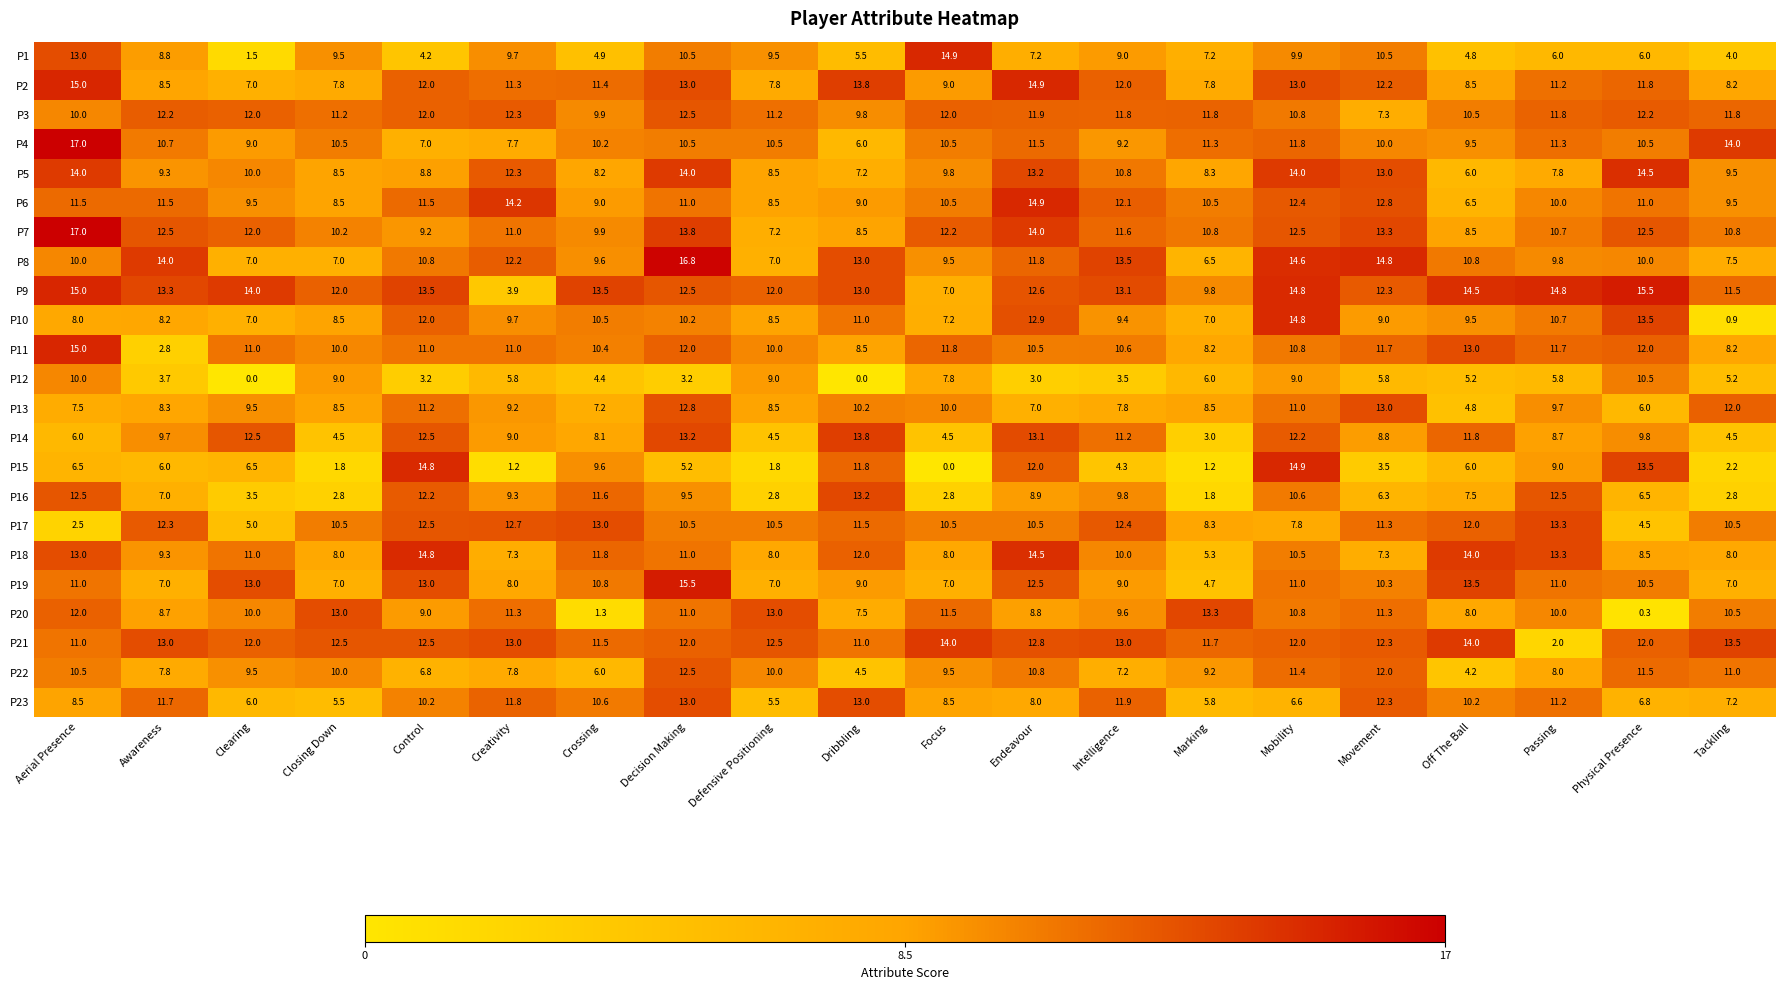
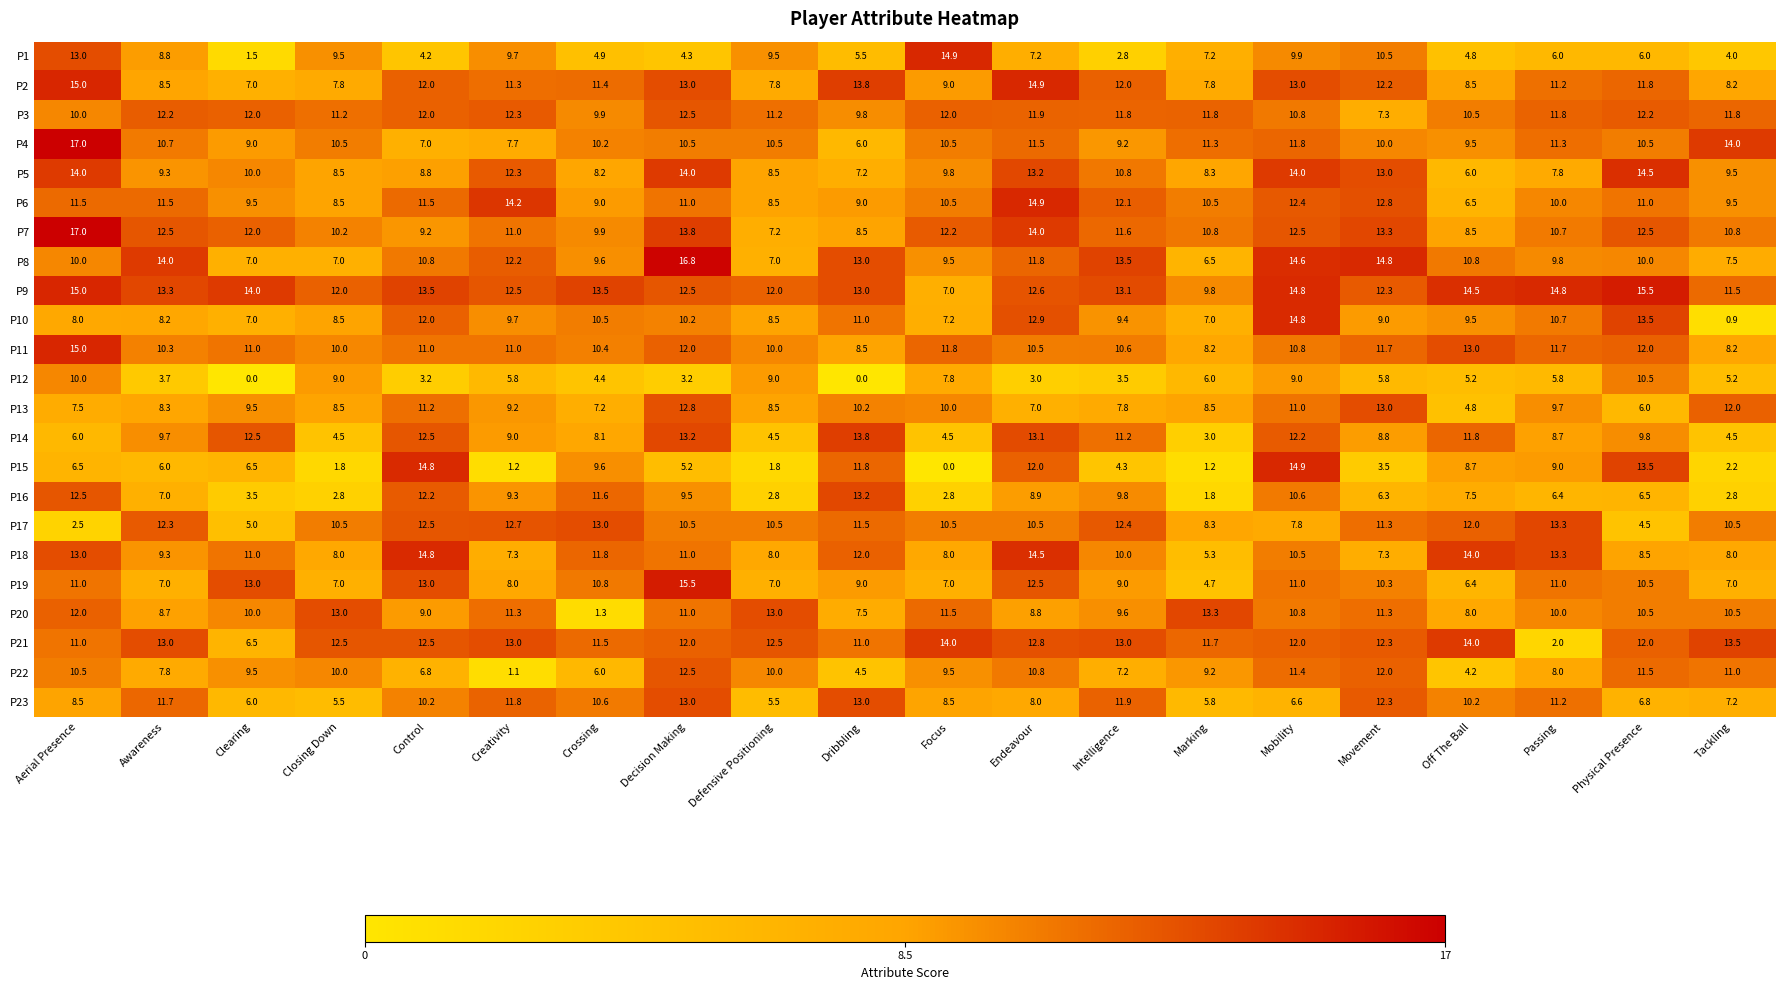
  {
    "P1": {
      "Aerial Presence": 13.0,
      "Awareness": 8.8,
      "Clearing": 1.5,
      "Closing Down": 9.5,
      "Control": 4.2,
      "Creativity": 9.7,
      "Crossing": 4.9,
-     "Decision Making": 10.5,
+     "Decision Making": 4.3,
      "Defensive Positioning": 9.5,
      "Dribbling": 5.5,
      "Focus": 14.9,
      "Endeavour": 7.2,
-     "Intelligence": 9.0,
+     "Intelligence": 2.8,
      "Marking": 7.2,
      "Mobility": 9.9,
      "Movement": 10.5,
      "Off The Ball": 4.8,
      "Passing": 6.0,
      "Physical Presence": 6.0,
      "Tackling": 4.0
    },
    "P9": {
      "Aerial Presence": 15.0,
      "Awareness": 13.3,
      "Clearing": 14.0,
      "Closing Down": 12.0,
      "Control": 13.5,
-     "Creativity": 3.9,
+     "Creativity": 12.5,
      "Crossing": 13.5,
      "Decision Making": 12.5,
      "Defensive Positioning": 12.0,
      "Dribbling": 13.0,
      "Focus": 7.0,
      "Endeavour": 12.6,
      "Intelligence": 13.1,
      "Marking": 9.8,
      "Mobility": 14.8,
      "Movement": 12.3,
      "Off The Ball": 14.5,
      "Passing": 14.8,
      "Physical Presence": 15.5,
      "Tackling": 11.5
    },
    "P11": {
      "Aerial Presence": 15.0,
-     "Awareness": 2.8,
+     "Awareness": 10.3,
      "Clearing": 11.0,
      "Closing Down": 10.0,
      "Control": 11.0,
      "Creativity": 11.0,
      "Crossing": 10.4,
      "Decision Making": 12.0,
      "Defensive Positioning": 10.0,
      "Dribbling": 8.5,
      "Focus": 11.8,
      "Endeavour": 10.5,
      "Intelligence": 10.6,
      "Marking": 8.2,
      "Mobility": 10.8,
      "Movement": 11.7,
      "Off The Ball": 13.0,
      "Passing": 11.7,
      "Physical Presence": 12.0,
      "Tackling": 8.2
    },
    "P15": {
      "Aerial Presence": 6.5,
      "Awareness": 6.0,
      "Clearing": 6.5,
      "Closing Down": 1.8,
      "Control": 14.8,
      "Creativity": 1.2,
      "Crossing": 9.6,
      "Decision Making": 5.2,
      "Defensive Positioning": 1.8,
      "Dribbling": 11.8,
      "Focus": 0.0,
      "Endeavour": 12.0,
      "Intelligence": 4.3,
      "Marking": 1.2,
      "Mobility": 14.9,
      "Movement": 3.5,
-     "Off The Ball": 6.0,
+     "Off The Ball": 8.7,
      "Passing": 9.0,
      "Physical Presence": 13.5,
      "Tackling": 2.2
    },
    "P16": {
      "Aerial Presence": 12.5,
      "Awareness": 7.0,
      "Clearing": 3.5,
      "Closing Down": 2.8,
      "Control": 12.2,
      "Creativity": 9.3,
      "Crossing": 11.6,
      "Decision Making": 9.5,
      "Defensive Positioning": 2.8,
      "Dribbling": 13.2,
      "Focus": 2.8,
      "Endeavour": 8.9,
      "Intelligence": 9.8,
      "Marking": 1.8,
      "Mobility": 10.6,
      "Movement": 6.3,
      "Off The Ball": 7.5,
-     "Passing": 12.5,
+     "Passing": 6.4,
      "Physical Presence": 6.5,
      "Tackling": 2.8
    },
    "P19": {
      "Aerial Presence": 11.0,
      "Awareness": 7.0,
      "Clearing": 13.0,
      "Closing Down": 7.0,
      "Control": 13.0,
      "Creativity": 8.0,
      "Crossing": 10.8,
      "Decision Making": 15.5,
      "Defensive Positioning": 7.0,
      "Dribbling": 9.0,
      "Focus": 7.0,
      "Endeavour": 12.5,
      "Intelligence": 9.0,
      "Marking": 4.7,
      "Mobility": 11.0,
      "Movement": 10.3,
-     "Off The Ball": 13.5,
+     "Off The Ball": 6.4,
      "Passing": 11.0,
      "Physical Presence": 10.5,
      "Tackling": 7.0
    },
    "P20": {
      "Aerial Presence": 12.0,
      "Awareness": 8.7,
      "Clearing": 10.0,
      "Closing Down": 13.0,
      "Control": 9.0,
      "Creativity": 11.3,
      "Crossing": 1.3,
      "Decision Making": 11.0,
      "Defensive Positioning": 13.0,
      "Dribbling": 7.5,
      "Focus": 11.5,
      "Endeavour": 8.8,
      "Intelligence": 9.6,
      "Marking": 13.3,
      "Mobility": 10.8,
      "Movement": 11.3,
      "Off The Ball": 8.0,
      "Passing": 10.0,
-     "Physical Presence": 0.3,
+     "Physical Presence": 10.5,
      "Tackling": 10.5
    },
    "P21": {
      "Aerial Presence": 11.0,
      "Awareness": 13.0,
-     "Clearing": 12.0,
+     "Clearing": 6.5,
      "Closing Down": 12.5,
      "Control": 12.5,
      "Creativity": 13.0,
      "Crossing": 11.5,
      "Decision Making": 12.0,
      "Defensive Positioning": 12.5,
      "Dribbling": 11.0,
      "Focus": 14.0,
      "Endeavour": 12.8,
      "Intelligence": 13.0,
      "Marking": 11.7,
      "Mobility": 12.0,
      "Movement": 12.3,
      "Off The Ball": 14.0,
      "Passing": 2.0,
      "Physical Presence": 12.0,
      "Tackling": 13.5
    },
    "P22": {
      "Aerial Presence": 10.5,
      "Awareness": 7.8,
      "Clearing": 9.5,
      "Closing Down": 10.0,
      "Control": 6.8,
-     "Creativity": 7.8,
+     "Creativity": 1.1,
      "Crossing": 6.0,
      "Decision Making": 12.5,
      "Defensive Positioning": 10.0,
      "Dribbling": 4.5,
      "Focus": 9.5,
      "Endeavour": 10.8,
      "Intelligence": 7.2,
      "Marking": 9.2,
      "Mobility": 11.4,
      "Movement": 12.0,
      "Off The Ball": 4.2,
      "Passing": 8.0,
      "Physical Presence": 11.5,
      "Tackling": 11.0
    }
  }
